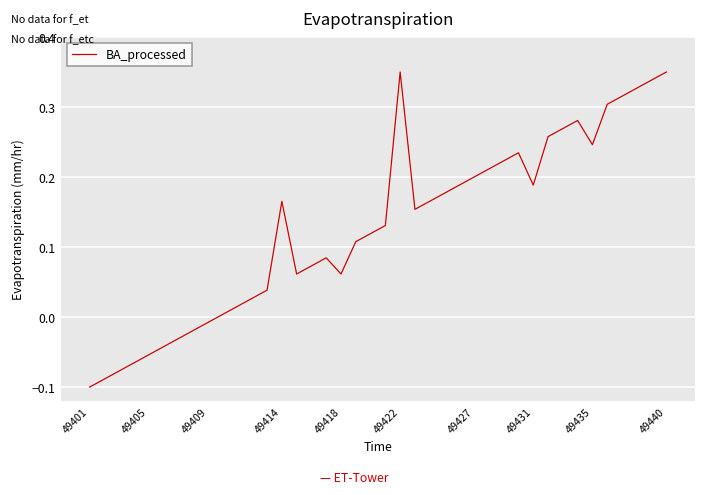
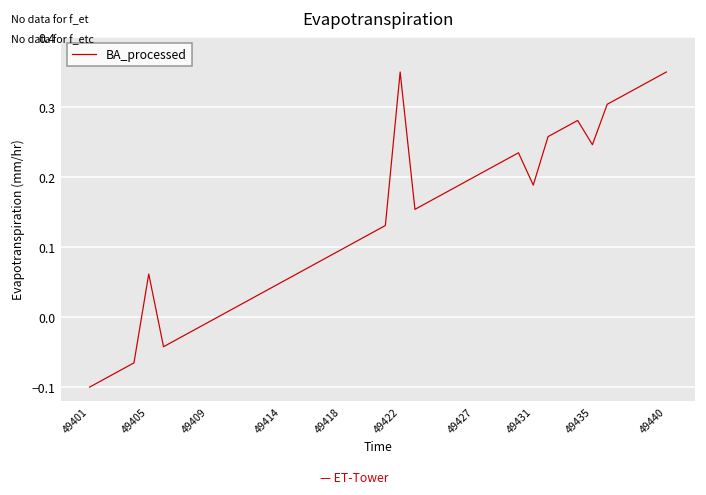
  {
    "49401": -0.10,
-   "49405": -0.05,
+   "49405": 0.06,
    "49409": -0.01,
-   "49414": 0.17,
-   "49418": 0.06,
+   "49414": 0.05,
+   "49418": 0.10,
    "49422": 0.35,
    "49427": 0.20,
    "49431": 0.19,
    "49435": 0.25,
    "49440": 0.35
  }
